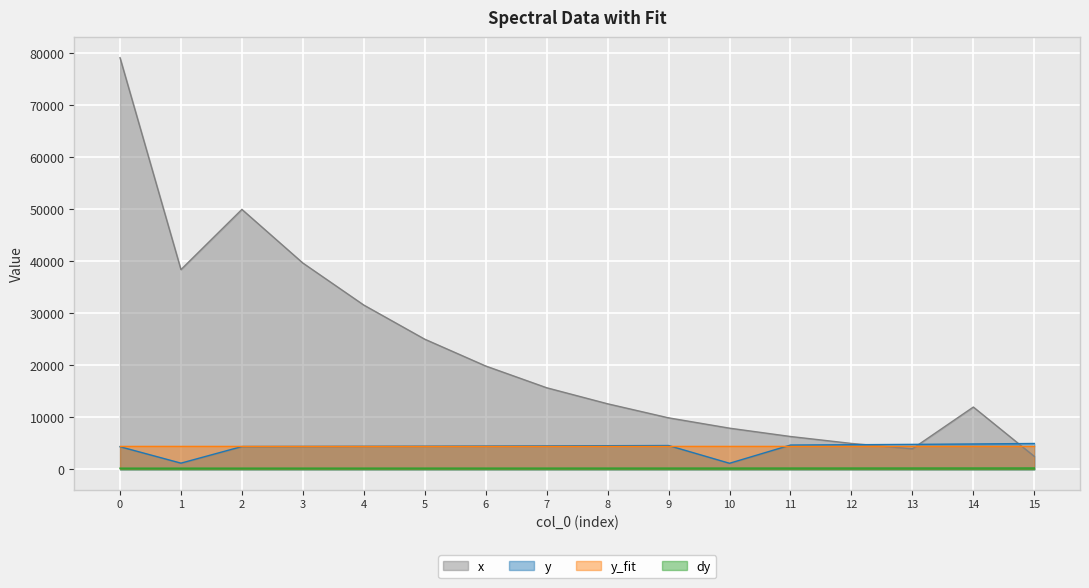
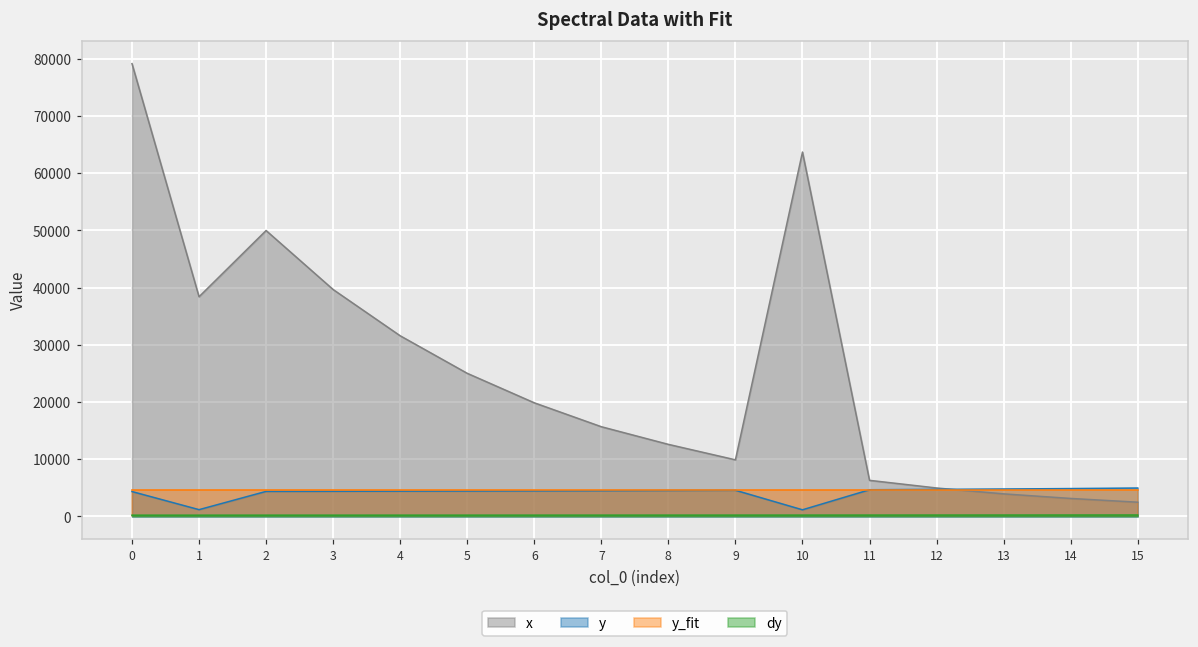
  {
    "x": {
      "0": 79000,
      "1": 38000,
      "2": 50000,
      "3": 40000,
      "4": 32000,
      "5": 25000,
      "6": 20000,
      "7": 16000,
      "8": 13000,
      "9": 10000,
-     "10": 8000,
+     "10": 64000,
      "11": 6000,
      "13": 4000,
-     "14": 12000,
+     "14": 3000,
      "15": 2000
    },
    "y": {
      "1": 1000,
      "10": 1000
    },
    "y_fit": {
      "1": 5000,
      "10": 5000
    },
    "dy": {
      "0": 0,
      "1": 0,
      "2": 0,
      "3": 0,
      "4": 0,
      "5": 0,
      "6": 0,
      "7": 0,
      "8": 0,
      "9": 0,
      "10": 0,
      "11": 0,
      "12": 0,
      "13": 0,
      "14": 0,
      "15": 0
    }
  }
